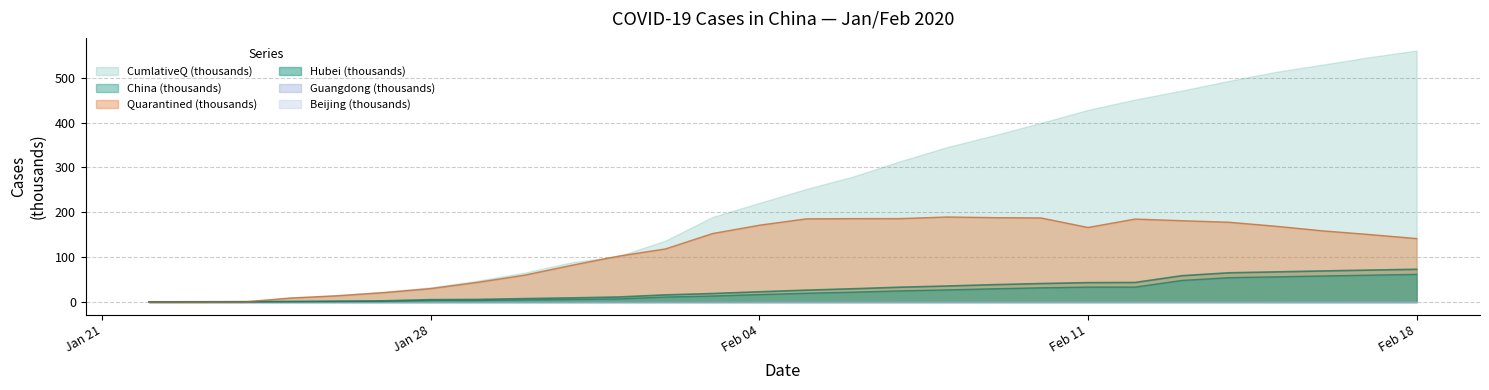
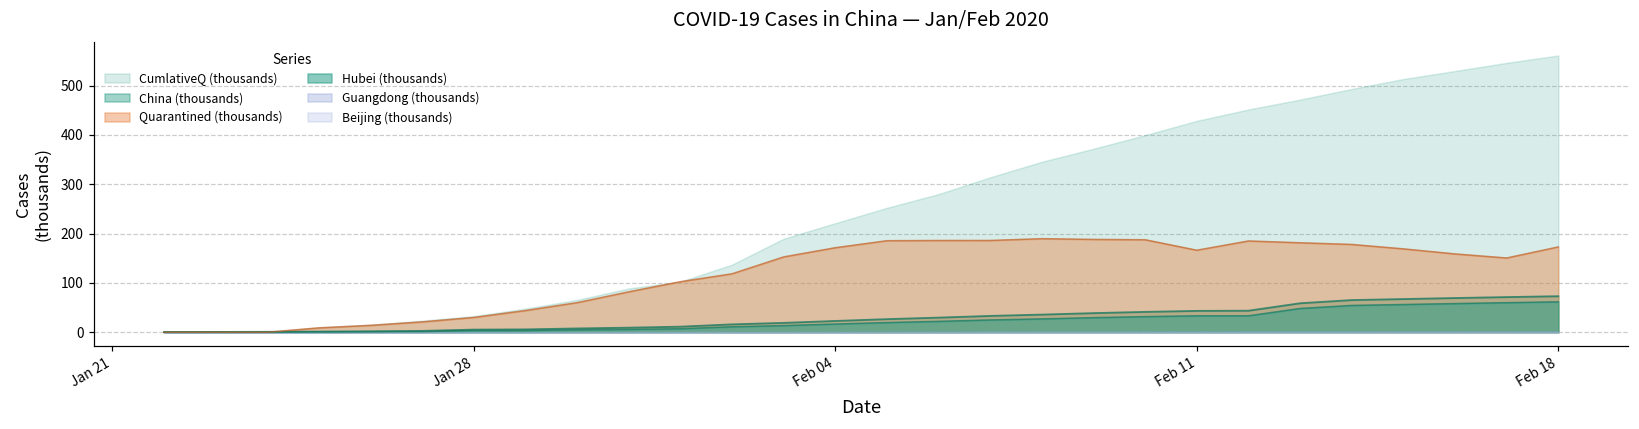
  {
    "Quarantined (thousands)": {
      "Feb 04": 170,
      "Feb 11": 170,
-     "Feb 18": 140
+     "Feb 18": 170
    }
  }
